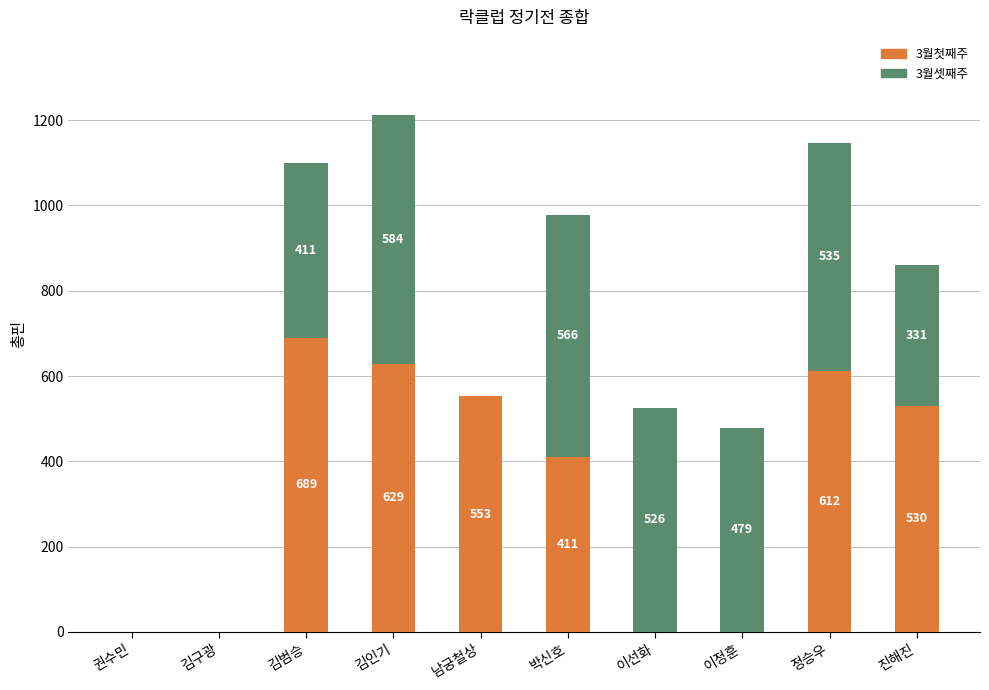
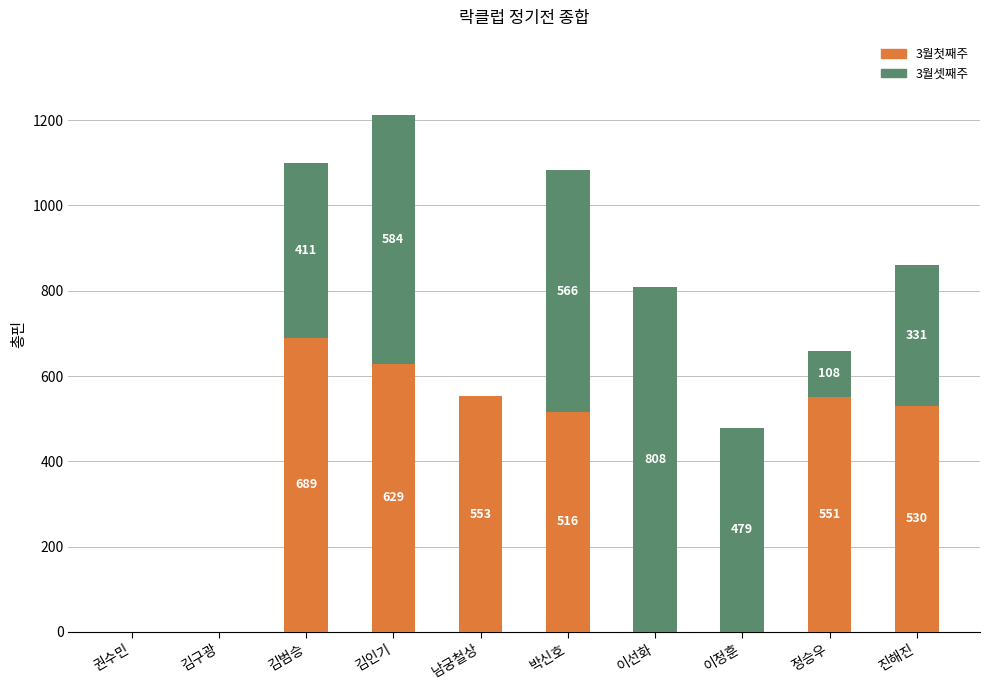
  {
    "3월첫째주": {
      "김범승": 689,
      "김인기": 629,
      "남궁철상": 553,
-     "박신호": 411,
-     "정승우": 612,
+     "박신호": 516,
+     "정승우": 551,
      "진해진": 530
    },
    "3월셋째주": {
      "김범승": 411,
      "김인기": 584,
      "박신호": 566,
-     "이선화": 526,
+     "이선화": 808,
      "이정훈": 479,
-     "정승우": 535,
+     "정승우": 108,
      "진해진": 331
    }
  }
